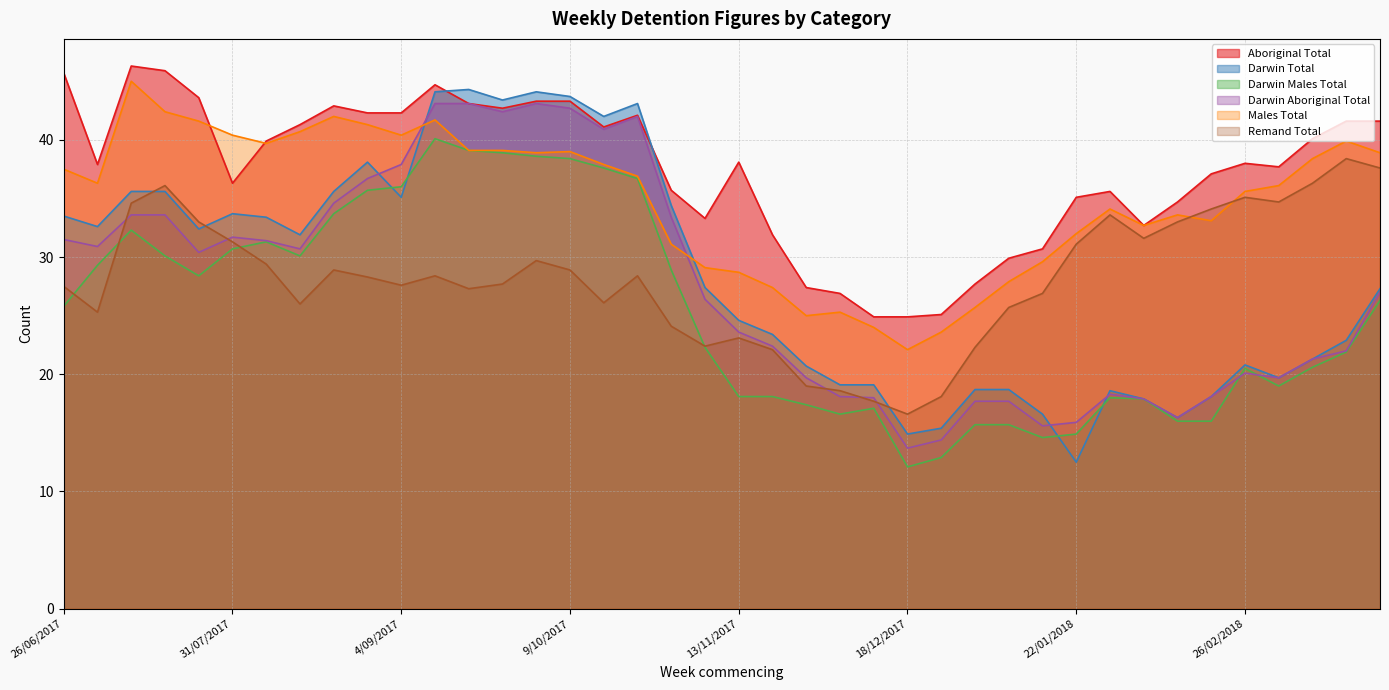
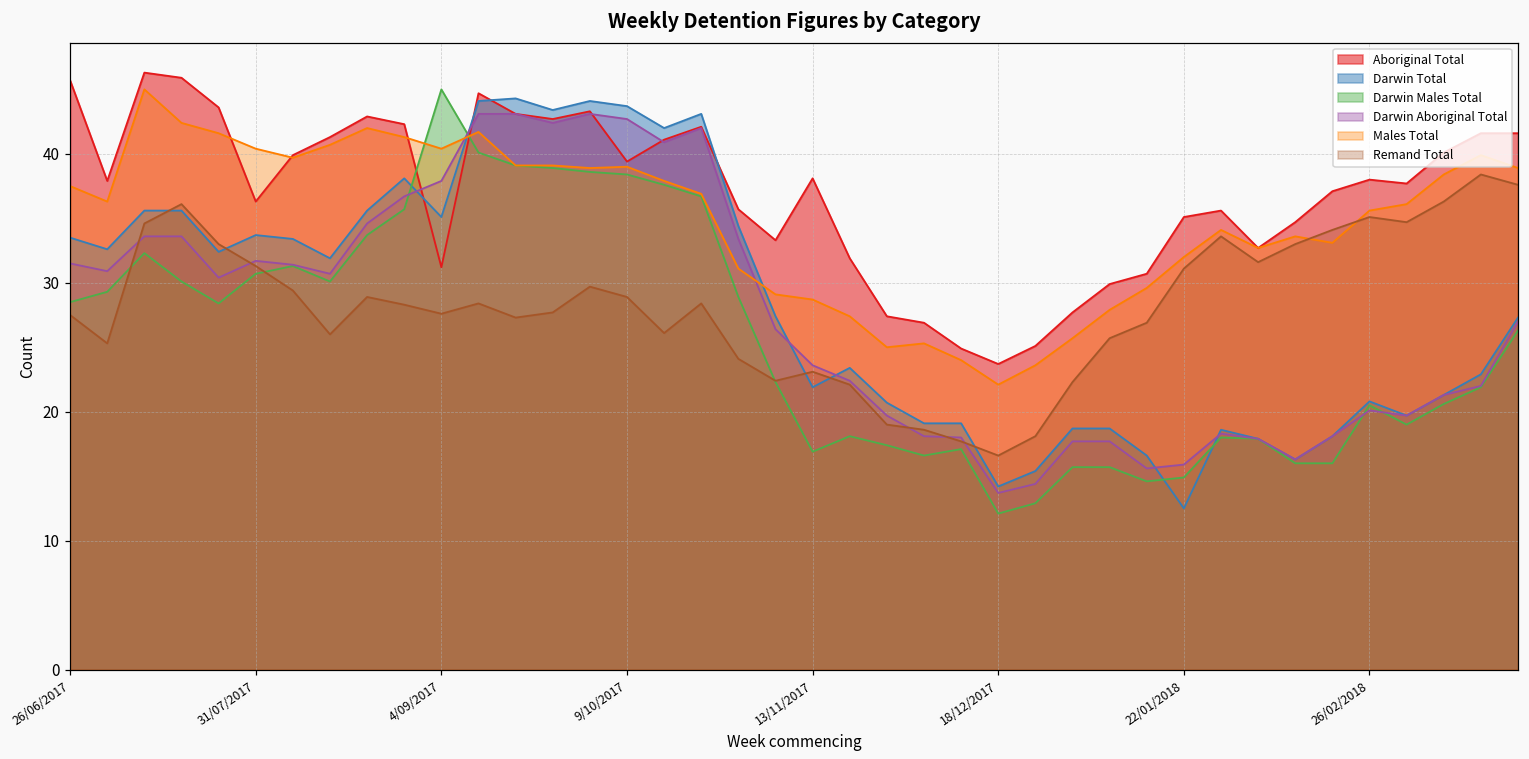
  {
    "Aboriginal Total": {
      "26/06/2017": 45.7,
      "31/07/2017": 36.3,
-     "4/09/2017": 42.3,
-     "9/10/2017": 43.3,
+     "4/09/2017": 31.2,
+     "9/10/2017": 39.4,
      "13/11/2017": 38.1,
-     "18/12/2017": 24.9,
+     "18/12/2017": 23.7,
      "22/01/2018": 35.1,
      "26/02/2018": 38.0
    },
    "Darwin Total": {
      "26/06/2017": 33.5,
      "31/07/2017": 33.7,
      "4/09/2017": 35.1,
      "9/10/2017": 43.7,
-     "13/11/2017": 24.6,
-     "18/12/2017": 14.9,
+     "13/11/2017": 21.9,
+     "18/12/2017": 14.2,
      "22/01/2018": 12.5,
      "26/02/2018": 20.8
    },
    "Darwin Males Total": {
-     "26/06/2017": 25.8,
+     "26/06/2017": 28.5,
      "31/07/2017": 30.7,
-     "4/09/2017": 36,
+     "4/09/2017": 45,
      "9/10/2017": 38.4,
-     "13/11/2017": 18.1,
+     "13/11/2017": 16.9,
      "18/12/2017": 12.1,
      "22/01/2018": 14.9,
      "26/02/2018": 20.5
    }
  }
